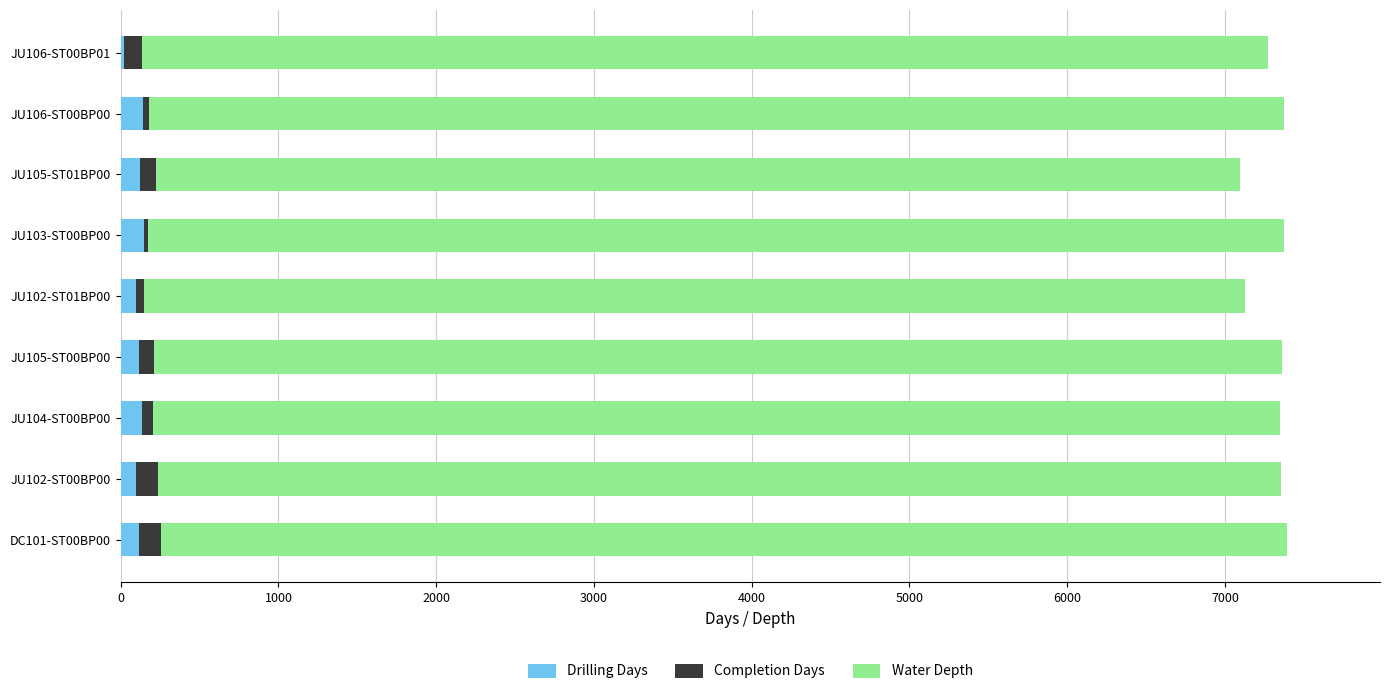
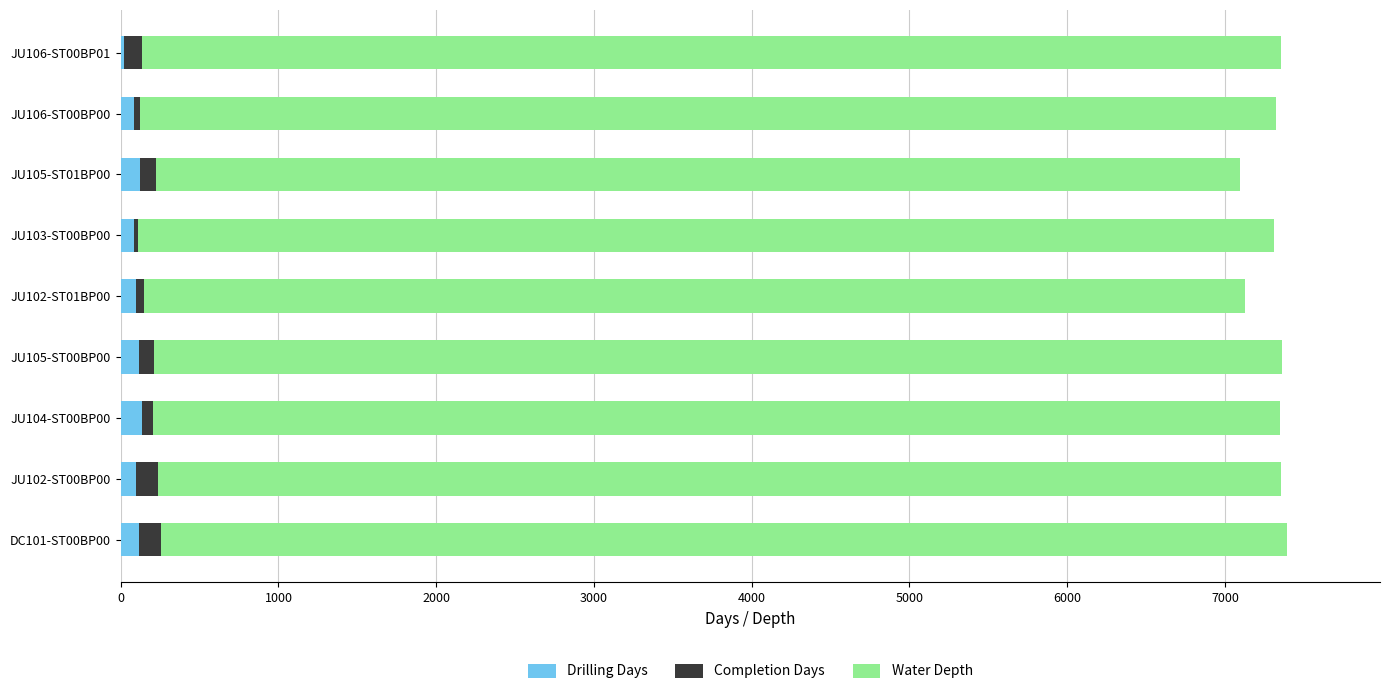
  {
    "Drilling Days": {
      "JU106-ST00BP01": 20,
-     "JU106-ST00BP00": 140,
+     "JU106-ST00BP00": 80,
      "JU105-ST01BP00": 120,
-     "JU103-ST00BP00": 150,
+     "JU103-ST00BP00": 80,
      "JU102-ST01BP00": 90,
      "JU105-ST00BP00": 120,
      "JU104-ST00BP00": 140,
      "JU102-ST00BP00": 100,
      "DC101-ST00BP00": 120
    },
    "Completion Days": {
      "JU106-ST00BP01": 120,
      "JU106-ST00BP00": 40,
      "JU105-ST01BP00": 100,
      "JU103-ST00BP00": 30,
      "JU102-ST01BP00": 50,
      "JU105-ST00BP00": 100,
      "JU104-ST00BP00": 70,
      "JU102-ST00BP00": 140,
      "DC101-ST00BP00": 140
    },
    "Water Depth": {
-     "JU106-ST00BP01": 7140,
+     "JU106-ST00BP01": 7220,
      "JU106-ST00BP00": 7200,
      "JU105-ST01BP00": 6870,
      "JU103-ST00BP00": 7200,
      "JU102-ST01BP00": 6980,
      "JU105-ST00BP00": 7150,
      "JU104-ST00BP00": 7150,
      "JU102-ST00BP00": 7120,
      "DC101-ST00BP00": 7140
    }
  }
